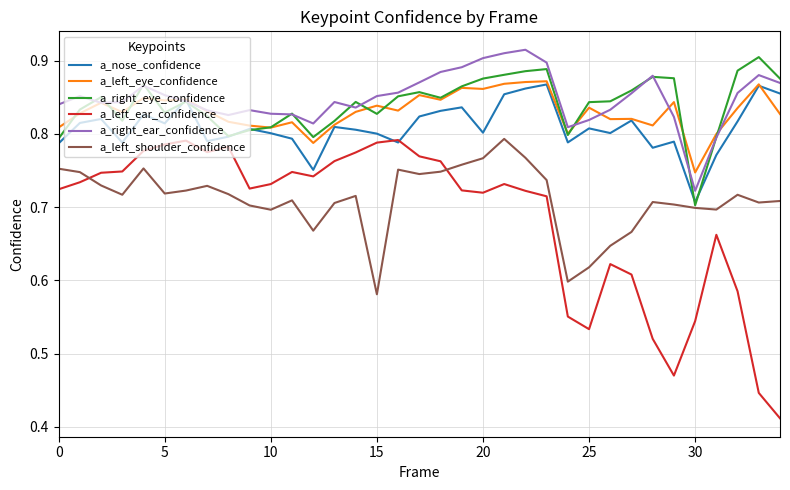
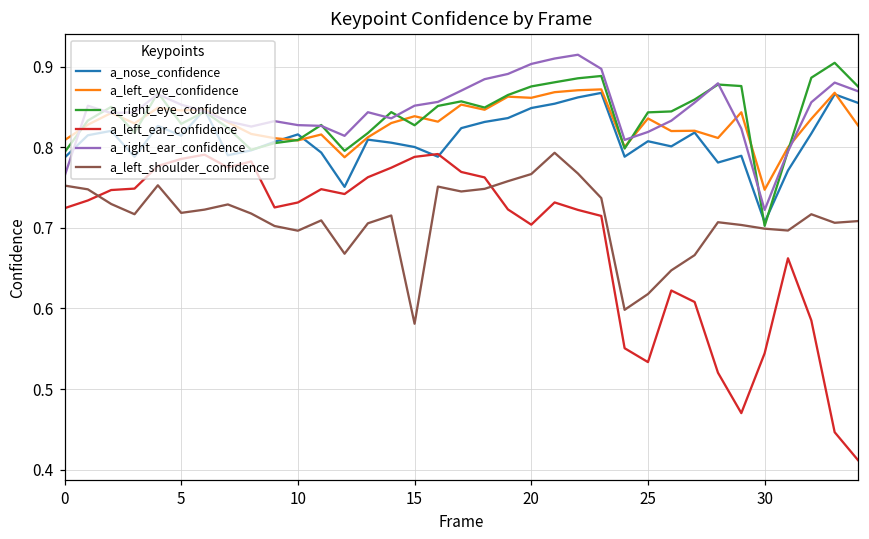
  {
    "a_nose_confidence": {
      "0": 0.79,
-     "10": 0.80,
+     "10": 0.82,
      "15": 0.80,
-     "20": 0.80,
+     "20": 0.85,
      "25": 0.81,
      "30": 0.71
    },
    "a_left_eye_confidence": {
      "0": 0.81,
      "15": 0.84,
      "20": 0.86,
      "25": 0.84,
      "30": 0.75
    },
    "a_right_eye_confidence": {
      "0": 0.79,
      "15": 0.83,
      "20": 0.88,
      "25": 0.84,
      "30": 0.70
    },
    "a_left_ear_confidence": {
      "0": 0.72,
      "10": 0.73,
      "15": 0.79,
-     "20": 0.72,
+     "20": 0.70,
      "25": 0.53,
      "30": 0.54
    },
    "a_right_ear_confidence": {
-     "0": 0.84,
+     "0": 0.76,
      "10": 0.83,
      "15": 0.85,
      "20": 0.90,
      "25": 0.82,
      "30": 0.72
    },
    "a_left_shoulder_confidence": {
      "0": 0.75,
      "5": 0.72,
      "10": 0.70,
      "15": 0.58,
      "20": 0.77,
      "25": 0.62,
      "30": 0.70
    }
  }
